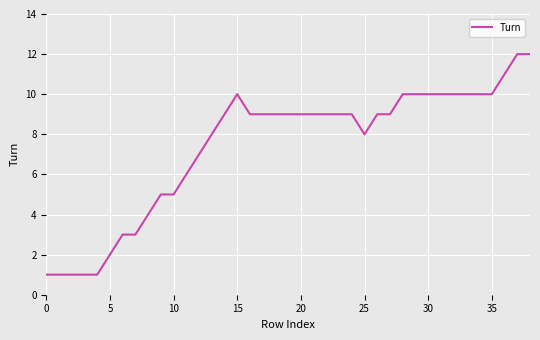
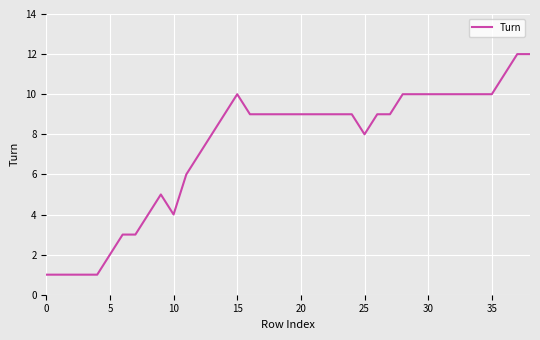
  {
    "0": 1,
    "5": 2,
-   "10": 5,
+   "10": 4,
    "15": 10,
    "20": 9,
    "25": 8,
    "30": 10,
    "35": 10
  }
